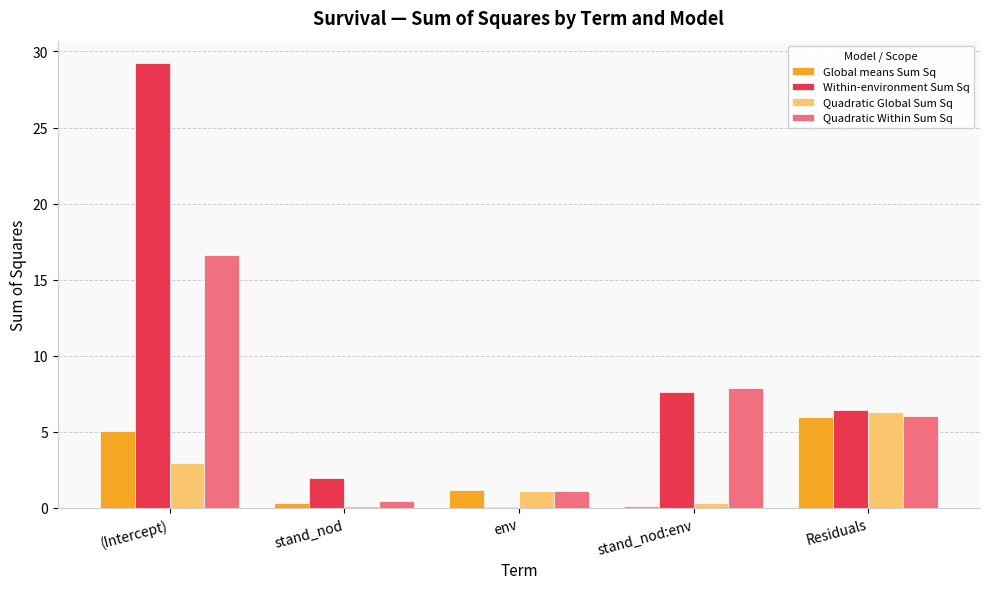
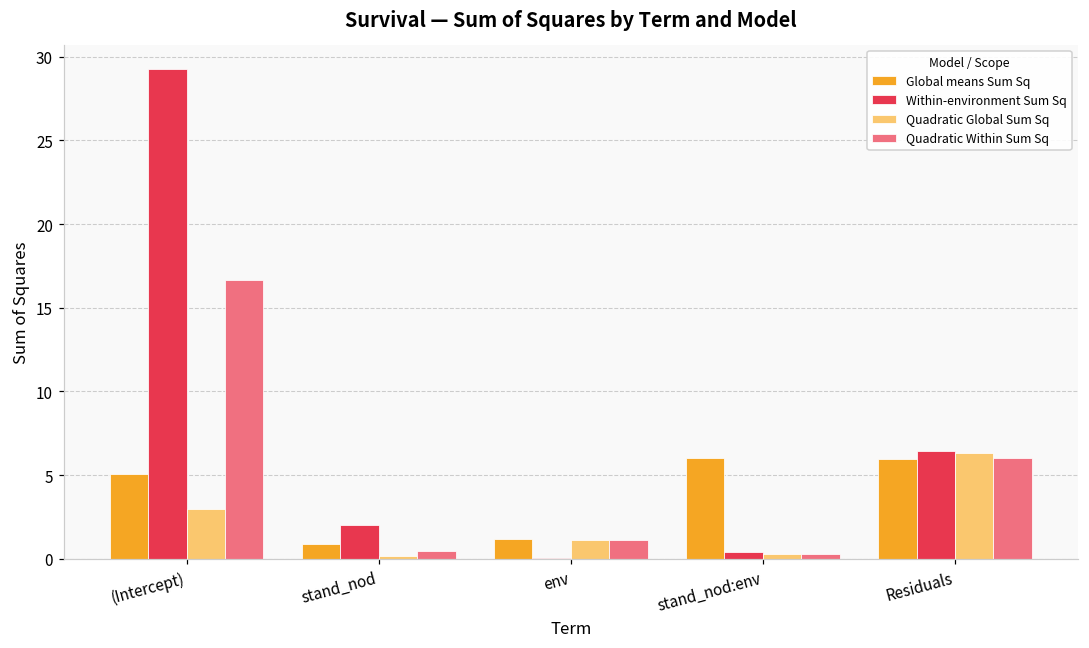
  {
    "Global means Sum Sq": {
      "(Intercept)": 5.1,
-     "stand_nod": 0.3,
+     "stand_nod": 0.9,
      "env": 1.2,
-     "stand_nod:env": 0.1,
+     "stand_nod:env": 6.0,
      "Residuals": 6.0
    },
    "Within-environment Sum Sq": {
      "(Intercept)": 29.2,
      "stand_nod": 2.0,
-     "stand_nod:env": 7.6,
+     "stand_nod:env": 0.4,
      "Residuals": 6.5
    },
    "Quadratic Global Sum Sq": {
      "(Intercept)": 3.0,
      "env": 1.1,
      "stand_nod:env": 0.3,
      "Residuals": 6.3
    },
    "Quadratic Within Sum Sq": {
      "(Intercept)": 16.6,
      "stand_nod": 0.5,
      "env": 1.1,
-     "stand_nod:env": 7.9,
+     "stand_nod:env": 0.3,
      "Residuals": 6.1
    }
  }
